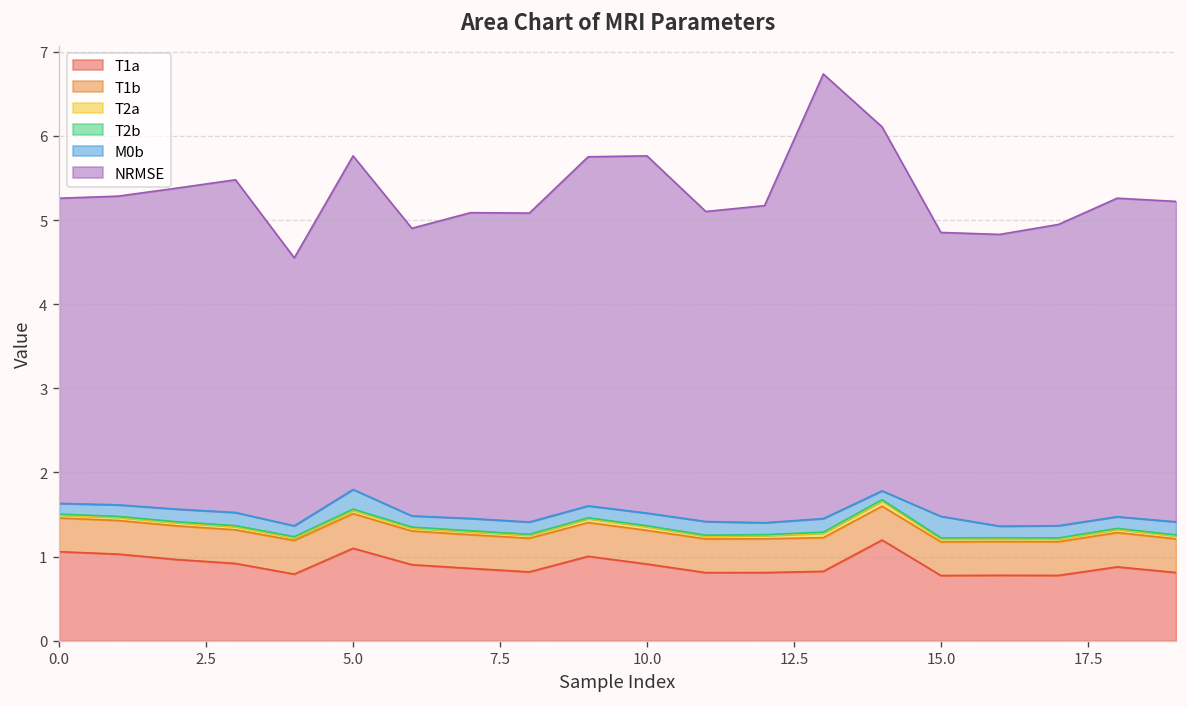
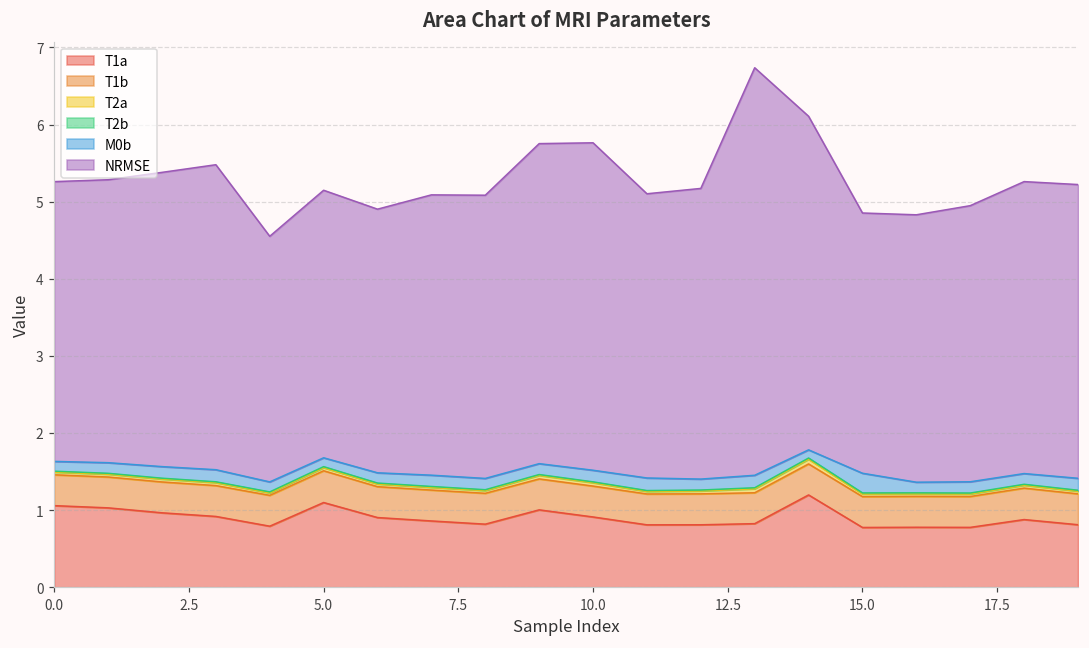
  {
    "M0b": {
      "0.0": 0.1,
-     "5.0": 0.2,
+     "5.0": 0.1,
      "10.0": 0.2,
      "15.0": 0.3
    },
    "NRMSE": {
      "0.0": 3.6,
-     "5.0": 4.0,
+     "5.0": 3.5,
      "10.0": 4.2,
      "15.0": 3.4
    }
  }
